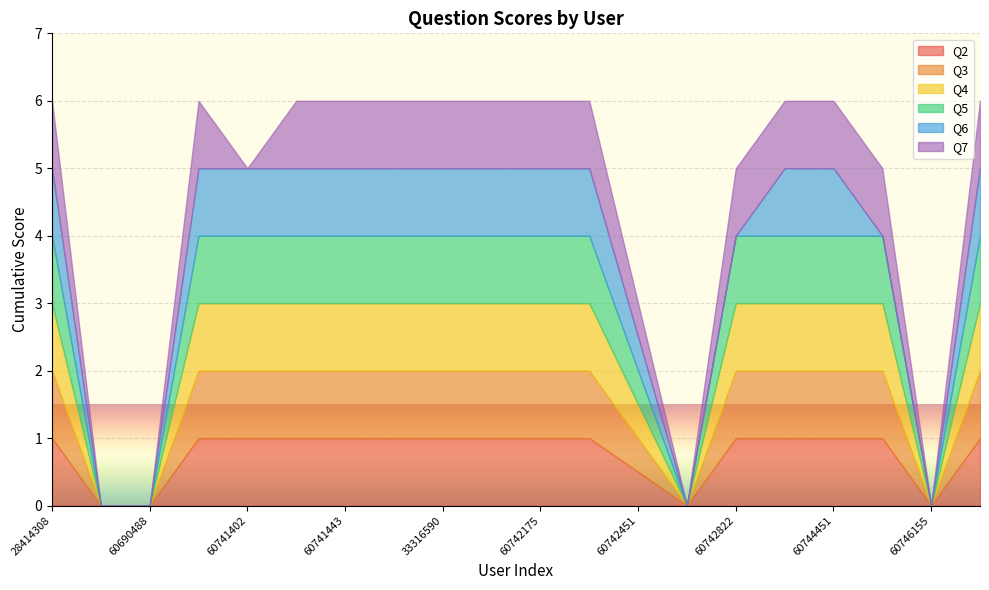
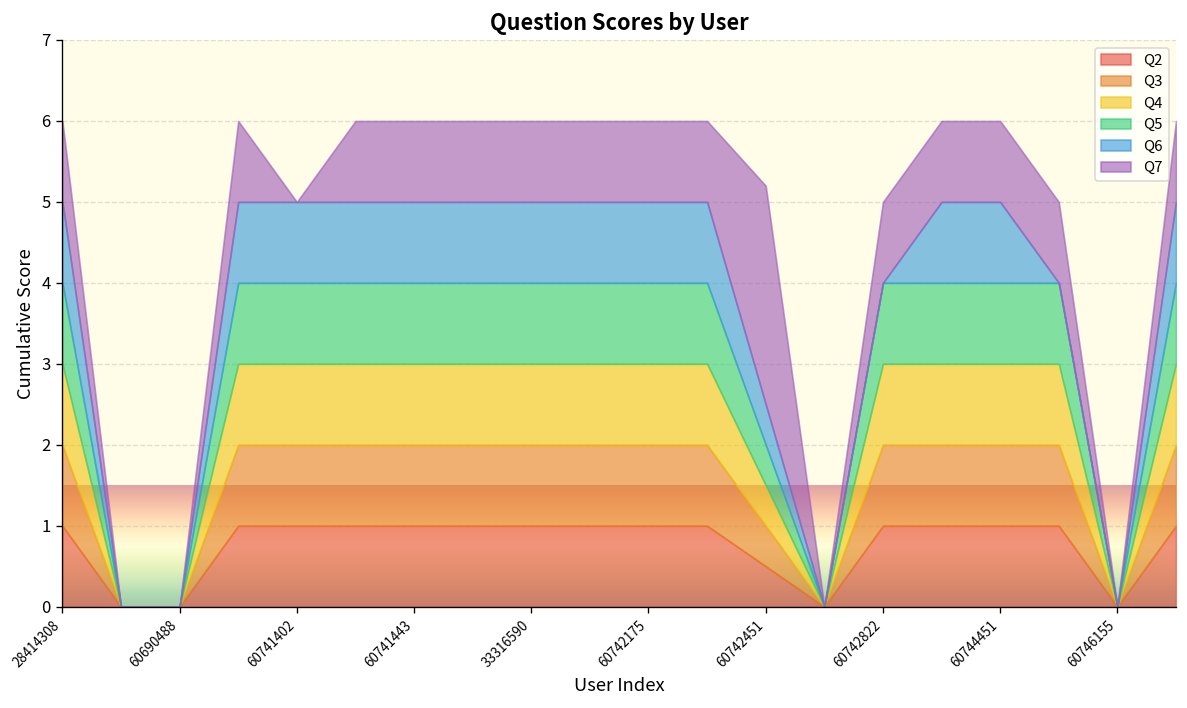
  {
    "Q4": {
      "28414308": 1.0,
      "60741402": 1.0,
      "60741443": 1.0,
      "33316590": 1.0,
      "60742175": 1.0,
      "60742451": 0.5,
      "60742822": 1.0,
      "60744451": 1.0
    },
    "Q5": {
      "28414308": 1.0,
      "60741402": 1.0,
      "60741443": 1.0,
      "33316590": 1.0,
      "60742175": 1.0,
      "60742451": 0.5,
      "60744451": 1.0
    },
    "Q6": {
      "28414308": 1.0,
      "60741443": 1.0,
      "33316590": 1.0,
      "60742175": 1.0,
      "60742451": 0.5,
      "60744451": 1.0
    },
    "Q7": {
      "28414308": 1.0,
      "60741443": 1.0,
      "33316590": 1.0,
      "60742175": 1.0,
-     "60742451": 0.5,
+     "60742451": 2.7,
      "60742822": 1.0,
      "60744451": 1.0
    }
  }
